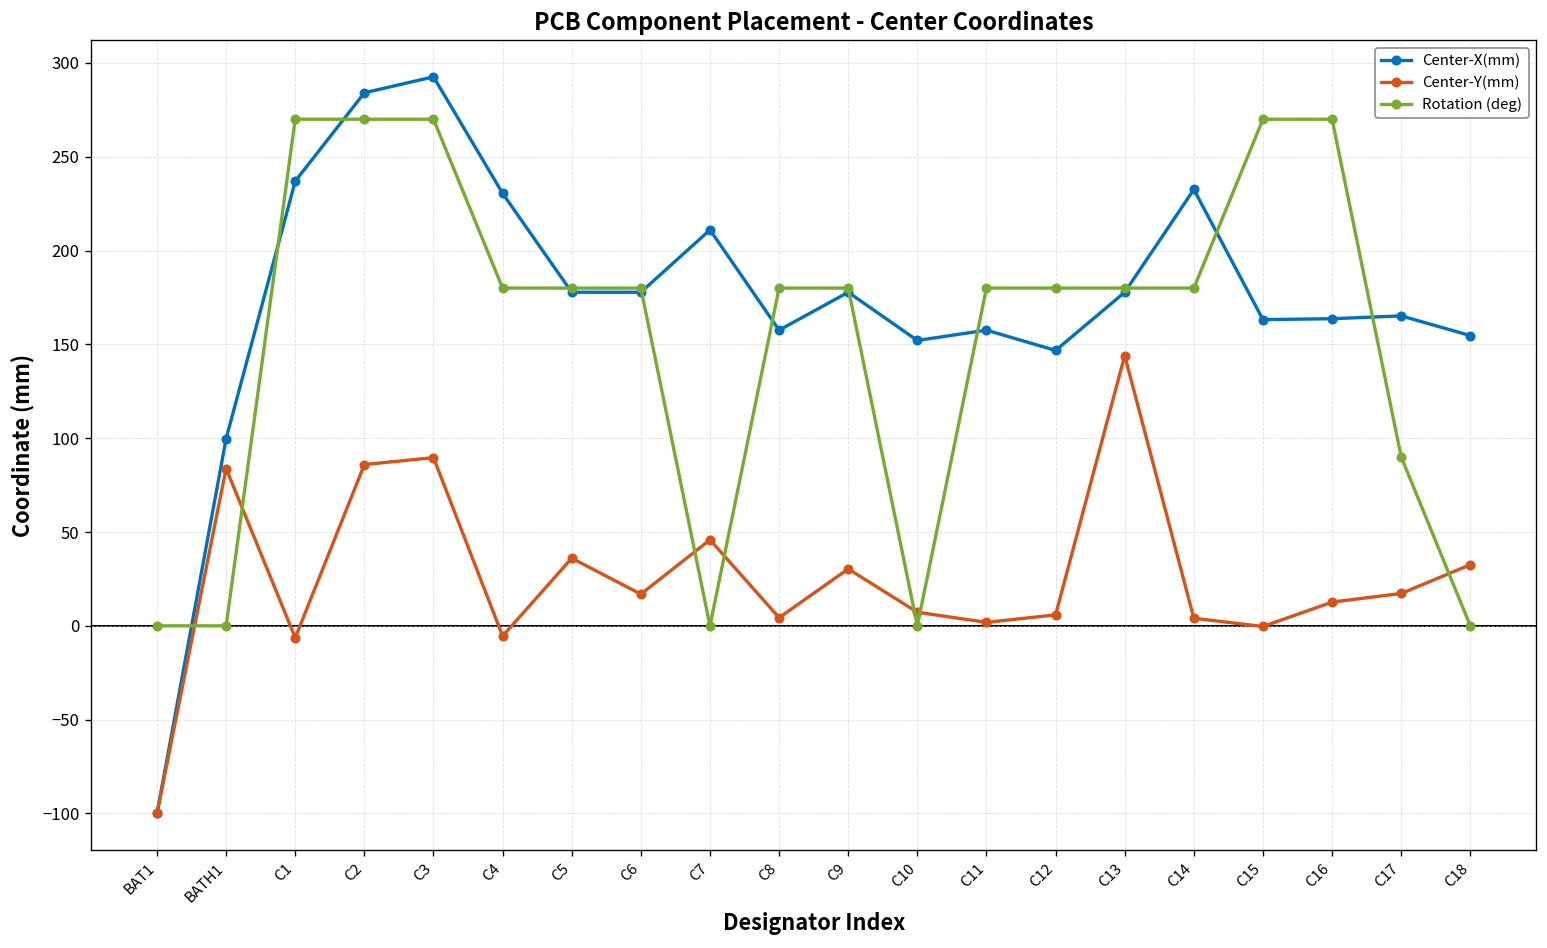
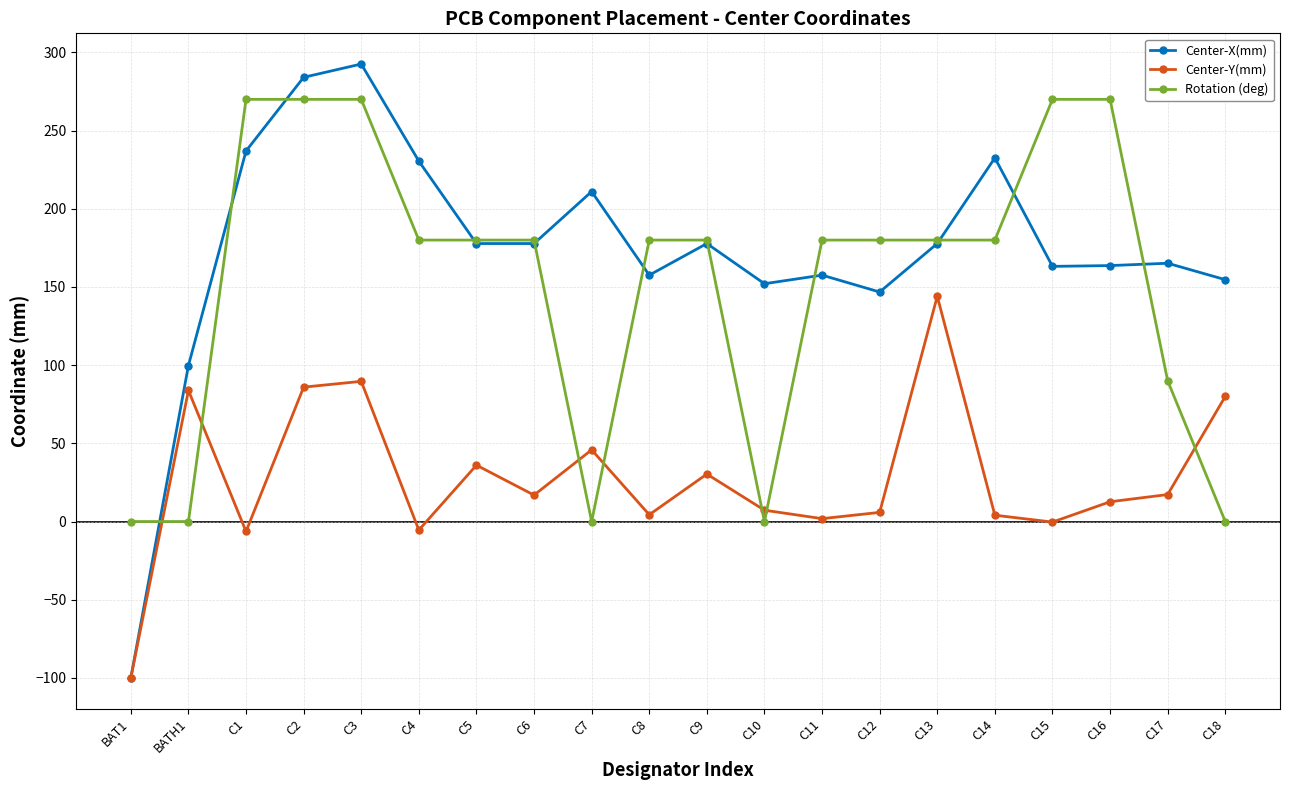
  {
    "Center-X(mm)": {
      "BATH1": 100,
      "C1": 237,
      "C2": 284,
      "C3": 293,
      "C4": 230,
      "C5": 178,
      "C6": 178,
      "C7": 211,
      "C8": 158,
      "C9": 178,
      "C10": 152,
      "C11": 158,
      "C12": 147,
      "C13": 178,
      "C14": 233,
      "C15": 163,
      "C16": 164,
      "C17": 165,
      "C18": 155
    },
    "Center-Y(mm)": {
      "BATH1": 84,
      "C1": -6,
      "C2": 86,
      "C3": 90,
      "C4": -5,
      "C5": 36,
      "C6": 17,
      "C7": 46,
      "C8": 4,
      "C9": 30,
      "C10": 7,
      "C11": 2,
      "C12": 6,
      "C13": 144,
      "C14": 4,
      "C15": 0,
      "C16": 13,
      "C17": 17,
-     "C18": 33
+     "C18": 80
    },
    "Rotation (deg)": {
      "BAT1": 0,
      "BATH1": 0,
      "C1": 270,
      "C2": 270,
      "C3": 270,
      "C4": 180,
      "C5": 180,
      "C6": 180,
      "C7": 0,
      "C8": 180,
      "C9": 180,
      "C10": 0,
      "C11": 180,
      "C12": 180,
      "C13": 180,
      "C14": 180,
      "C15": 270,
      "C16": 270,
      "C17": 90,
      "C18": 0
    }
  }
